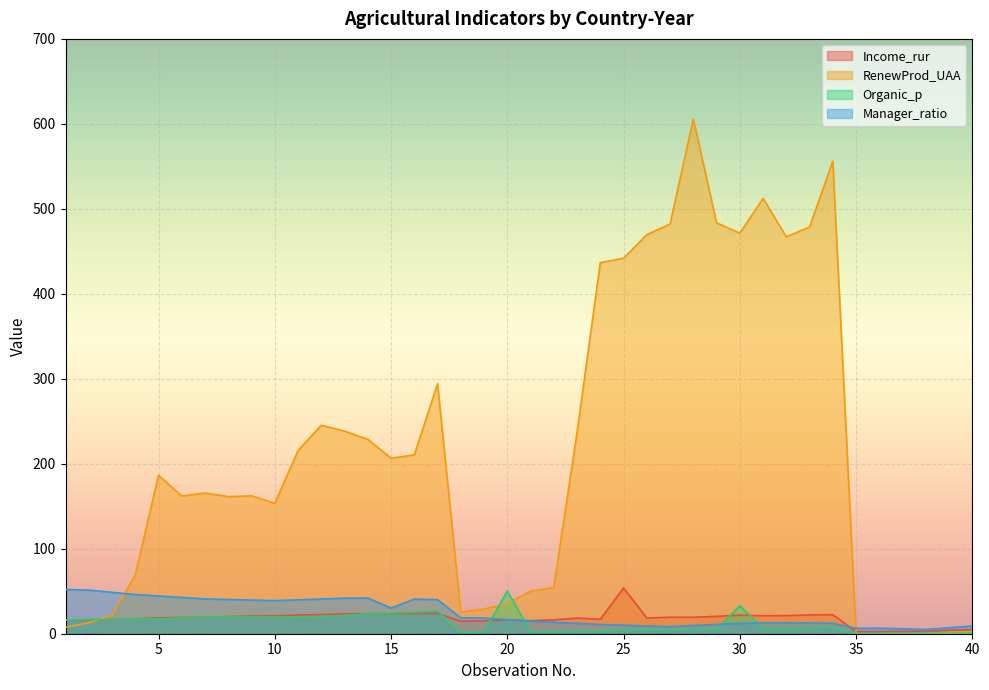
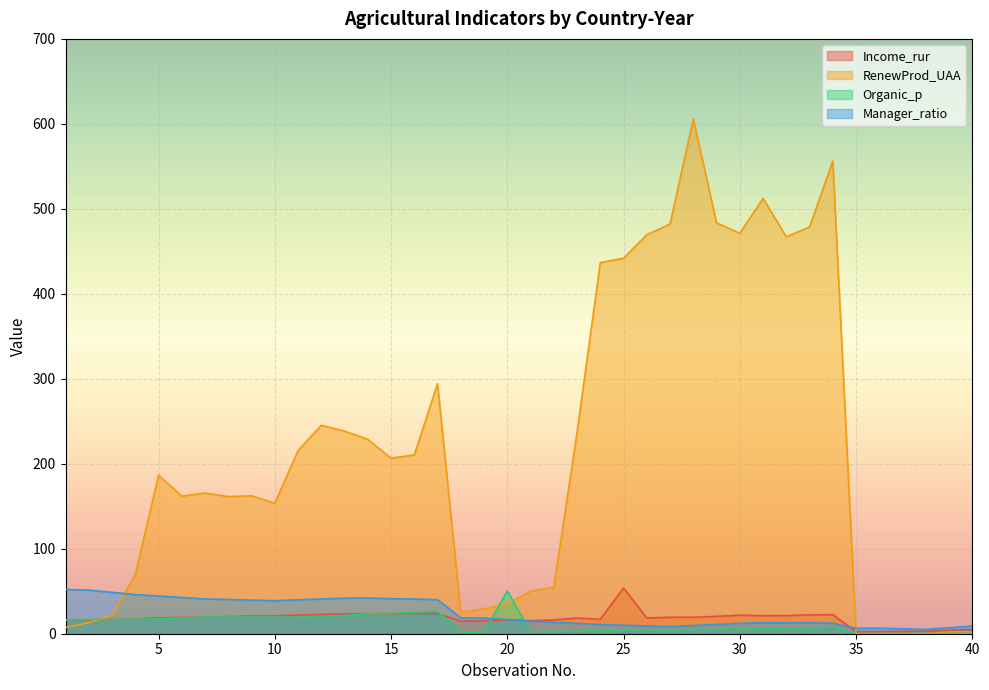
  {
    "Income_rur": {
      "25": 50,
      "30": 20
    },
    "RenewProd_UAA": {
      "5": 190,
      "10": 150,
      "15": 210,
      "20": 40,
      "25": 440,
      "30": 470
    },
    "Organic_p": {
      "20": 50,
      "25": 0,
-     "30": 30
+     "30": 10
    },
    "Manager_ratio": {
      "5": 40,
      "10": 40,
-     "15": 30,
+     "15": 40,
      "25": 10,
      "30": 10,
      "35": 10,
      "40": 10
    }
  }
